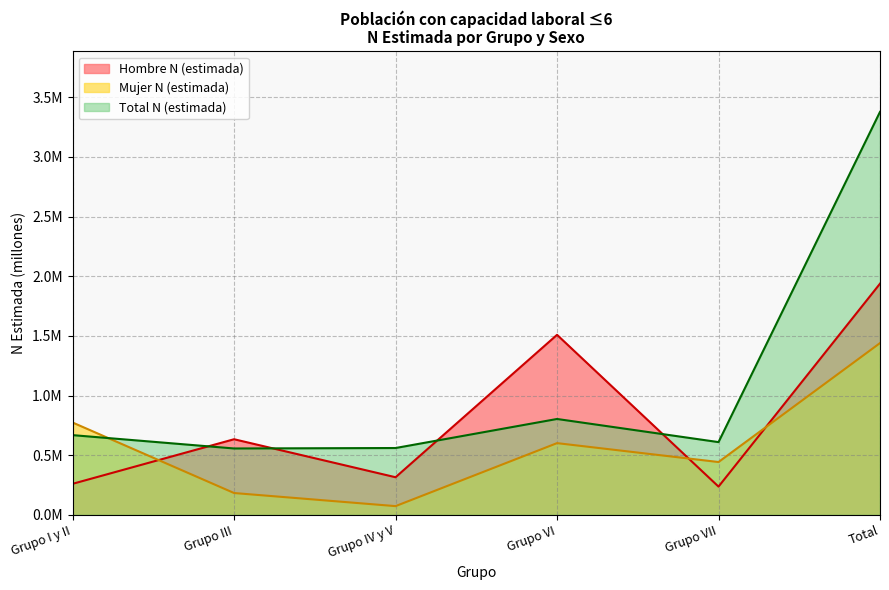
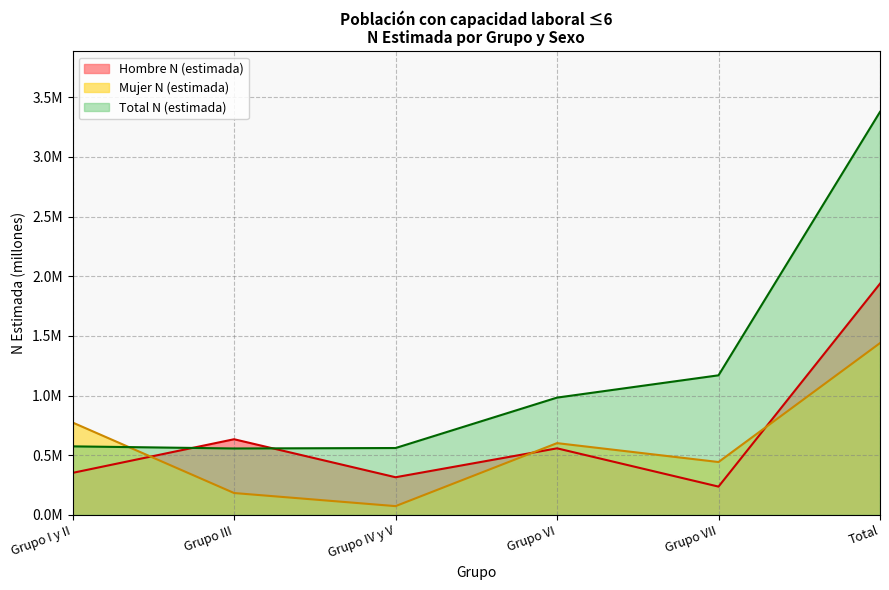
  {
    "Hombre N (estimada)": {
-     "Grupo I y II": 260000,
+     "Grupo I y II": 350000,
      "Grupo III": 630000,
      "Grupo IV y V": 320000,
-     "Grupo VI": 1510000,
+     "Grupo VI": 560000,
      "Grupo VII": 240000,
      "Total": 1940000
    },
    "Mujer N (estimada)": {
      "Grupo I y II": 770000,
      "Grupo III": 180000,
      "Grupo IV y V": 70000,
      "Grupo VI": 600000,
      "Grupo VII": 440000,
      "Total": 1440000
    },
    "Total N (estimada)": {
-     "Grupo I y II": 670000,
+     "Grupo I y II": 570000,
      "Grupo III": 560000,
      "Grupo IV y V": 560000,
-     "Grupo VI": 800000,
-     "Grupo VII": 610000,
+     "Grupo VI": 980000,
+     "Grupo VII": 1170000,
      "Total": 3380000
    }
  }
